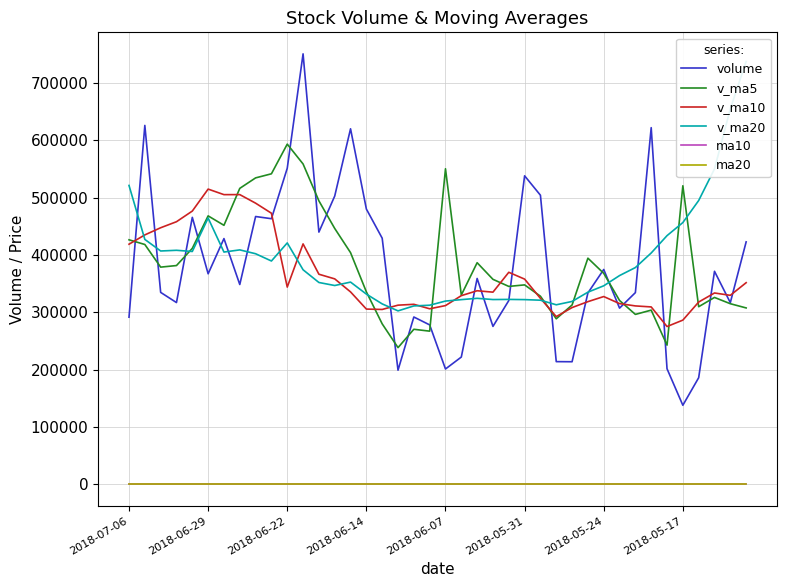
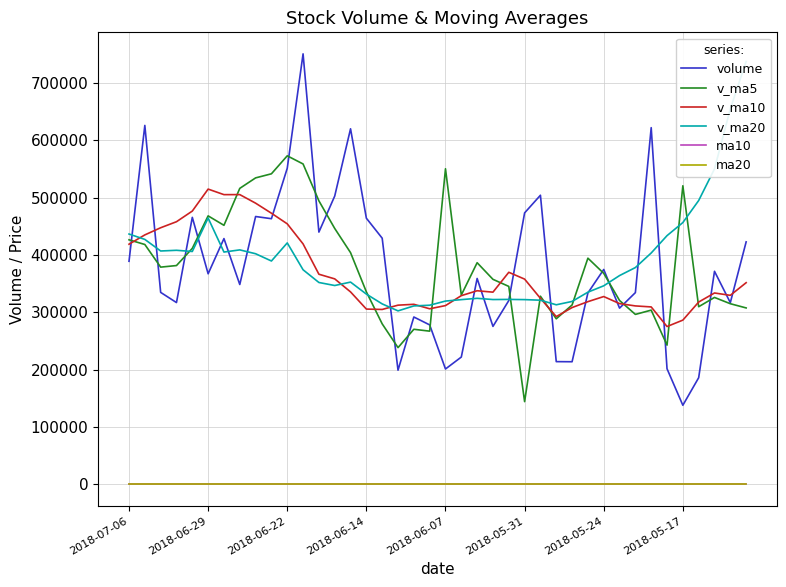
  {
    "volume": {
-     "2018-07-06": 290000,
+     "2018-07-06": 390000,
      "2018-06-29": 370000,
      "2018-06-22": 550000,
-     "2018-06-14": 480000,
+     "2018-06-14": 460000,
      "2018-06-07": 200000,
-     "2018-05-31": 540000,
+     "2018-05-31": 470000,
      "2018-05-24": 370000,
      "2018-05-17": 140000
    },
    "v_ma5": {
      "2018-07-06": 430000,
-     "2018-06-22": 590000,
+     "2018-06-22": 570000,
      "2018-06-07": 550000,
-     "2018-05-31": 350000,
+     "2018-05-31": 140000,
      "2018-05-24": 370000,
      "2018-05-17": 520000
    },
    "v_ma10": {
      "2018-07-06": 420000,
      "2018-06-29": 510000,
-     "2018-06-22": 340000,
+     "2018-06-22": 450000,
      "2018-06-14": 310000,
      "2018-06-07": 310000,
      "2018-05-31": 360000,
      "2018-05-24": 330000,
      "2018-05-17": 290000
    },
    "v_ma20": {
-     "2018-07-06": 520000,
+     "2018-07-06": 440000,
      "2018-06-22": 420000,
      "2018-06-07": 320000,
      "2018-05-31": 320000,
      "2018-05-24": 350000,
      "2018-05-17": 460000
    },
    "ma20": {
      "2018-07-06": 0,
      "2018-06-29": 0,
      "2018-06-22": 0,
      "2018-06-14": 0,
      "2018-06-07": 0,
      "2018-05-31": 0,
      "2018-05-24": 0,
      "2018-05-17": 0
    }
  }
